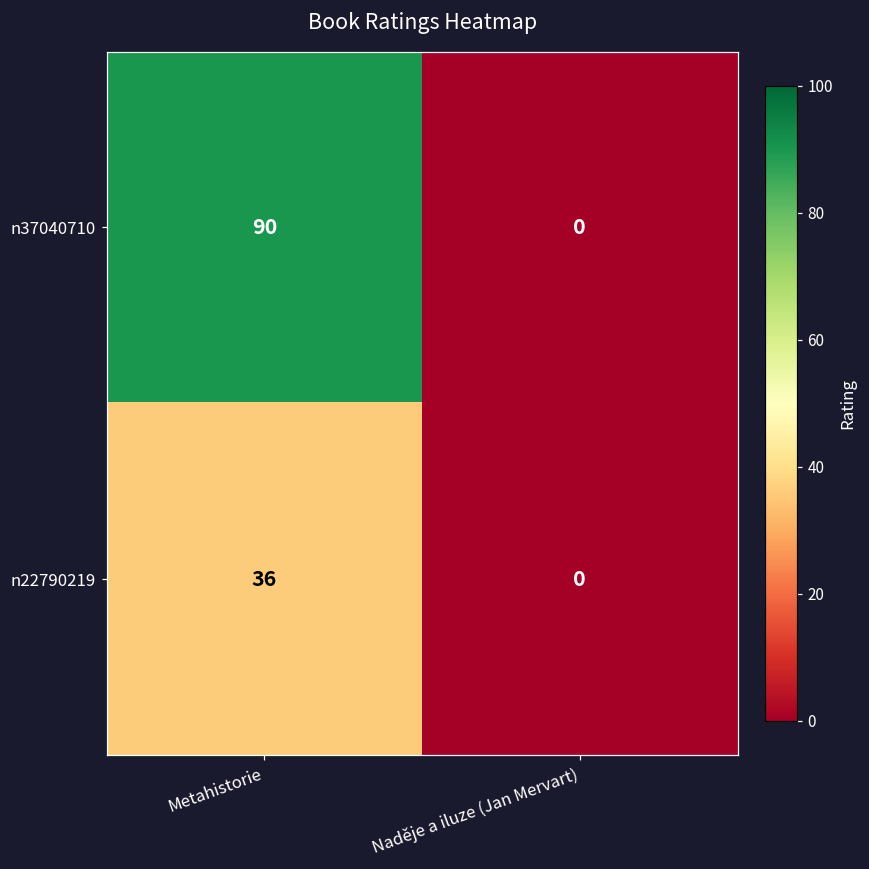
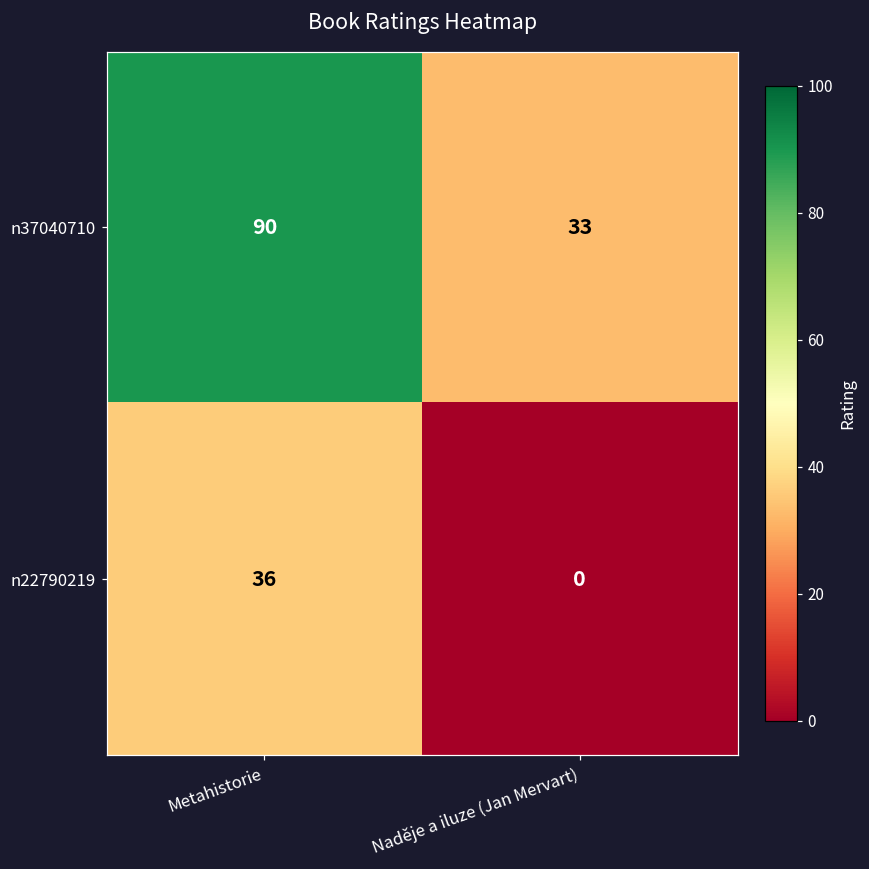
  {
    "n37040710": {
      "Metahistorie": 90,
-     "Naděje a iluze (Jan Mervart)": 0
+     "Naděje a iluze (Jan Mervart)": 33
    },
    "n22790219": {
      "Metahistorie": 36,
      "Naděje a iluze (Jan Mervart)": 0
    }
  }
